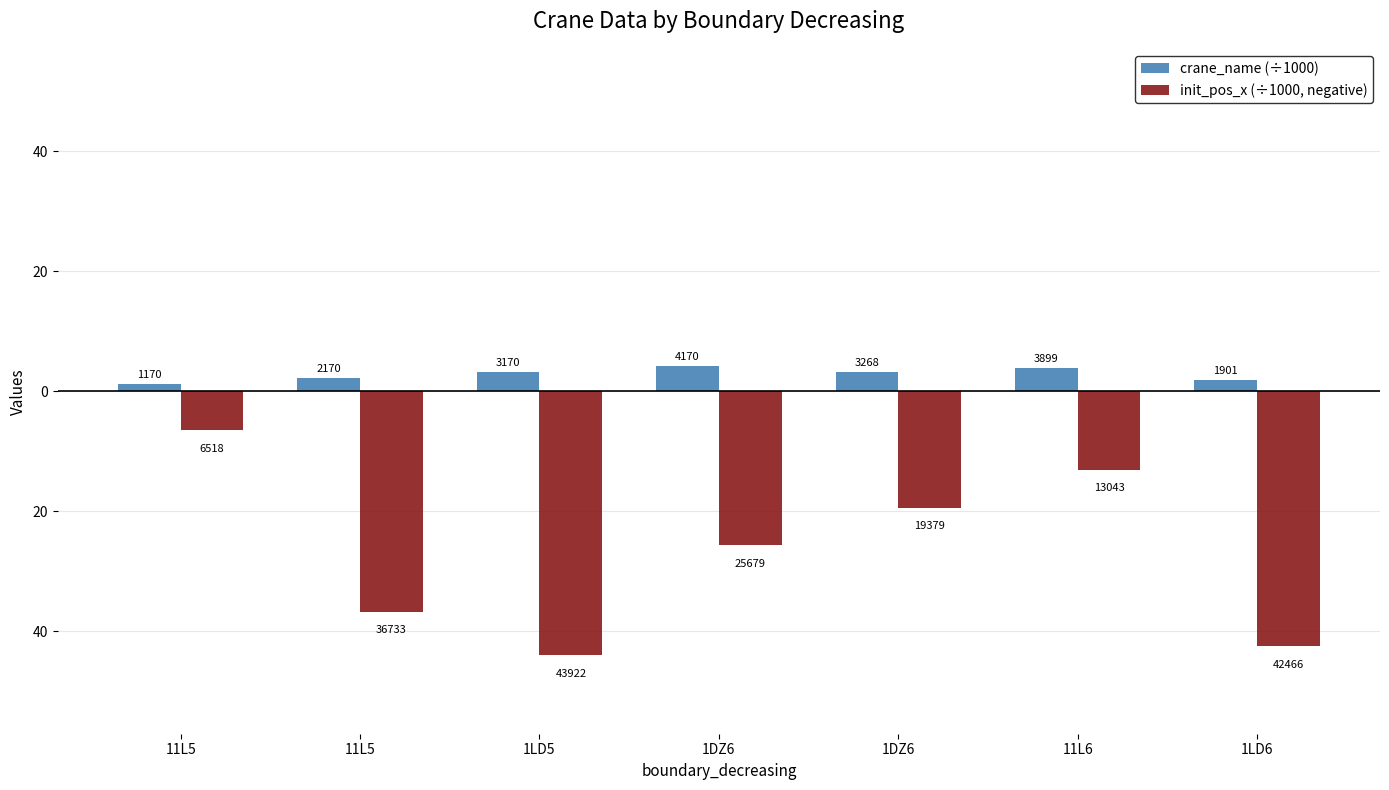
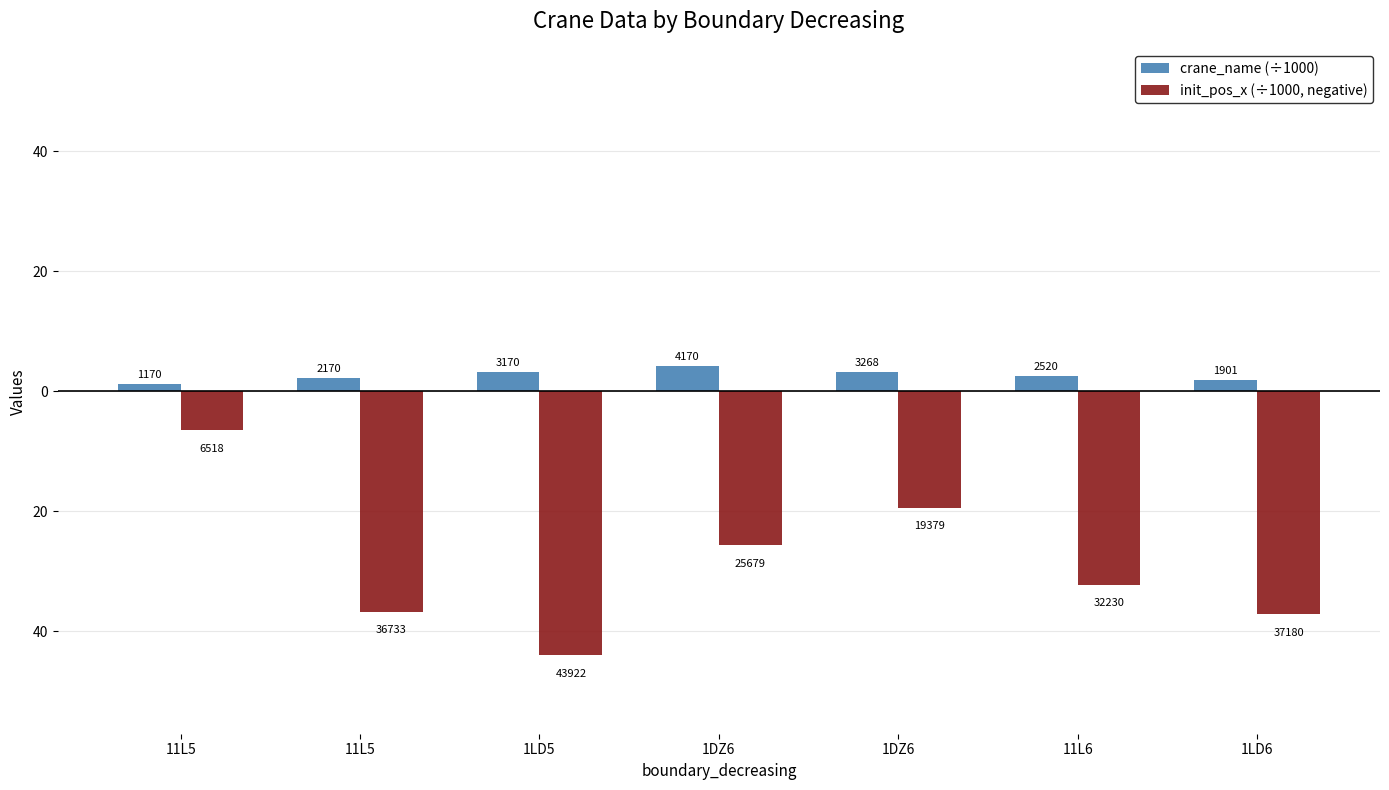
  {
    "crane_name (÷1000)": {
-     "11L6": 3899
+     "11L6": 2520
    },
    "init_pos_x (÷1000, negative)": {
-     "11L6": 13043,
-     "1LD6": 42466
+     "11L6": 32230,
+     "1LD6": 37180
    }
  }
